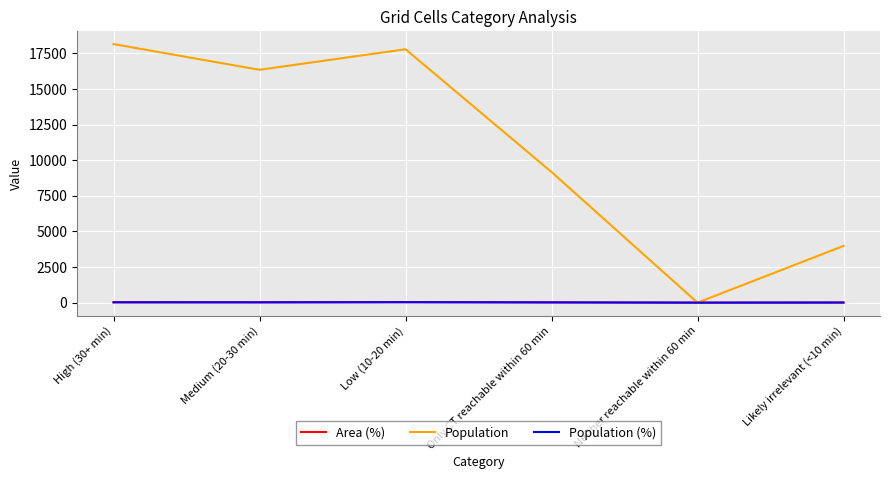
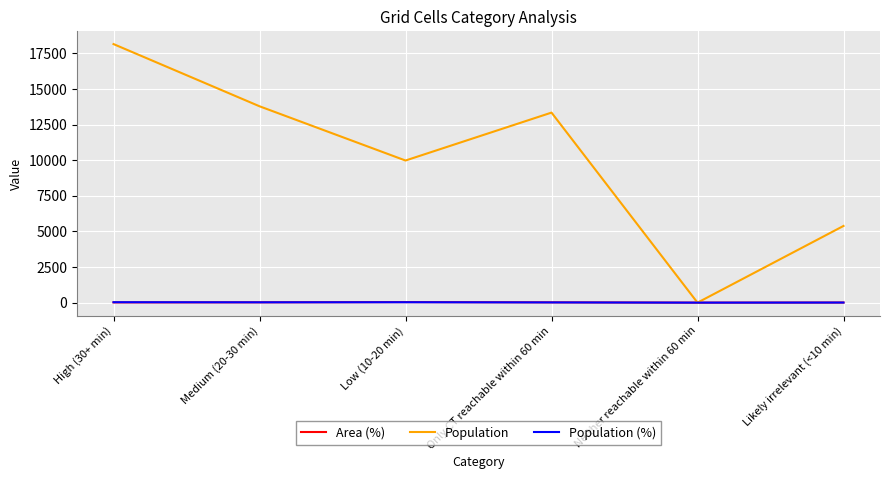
  {
    "Population": {
      "High (30+ min)": 18100,
-     "Medium (20-30 min)": 16300,
-     "Low (10-20 min)": 17800,
-     "Only CT reachable within 60 min": 9200,
-     "Likely irrelevant (<10 min)": 4000
+     "Medium (20-30 min)": 13800,
+     "Low (10-20 min)": 10000,
+     "Only CT reachable within 60 min": 13300,
+     "Likely irrelevant (<10 min)": 5400
    }
  }
